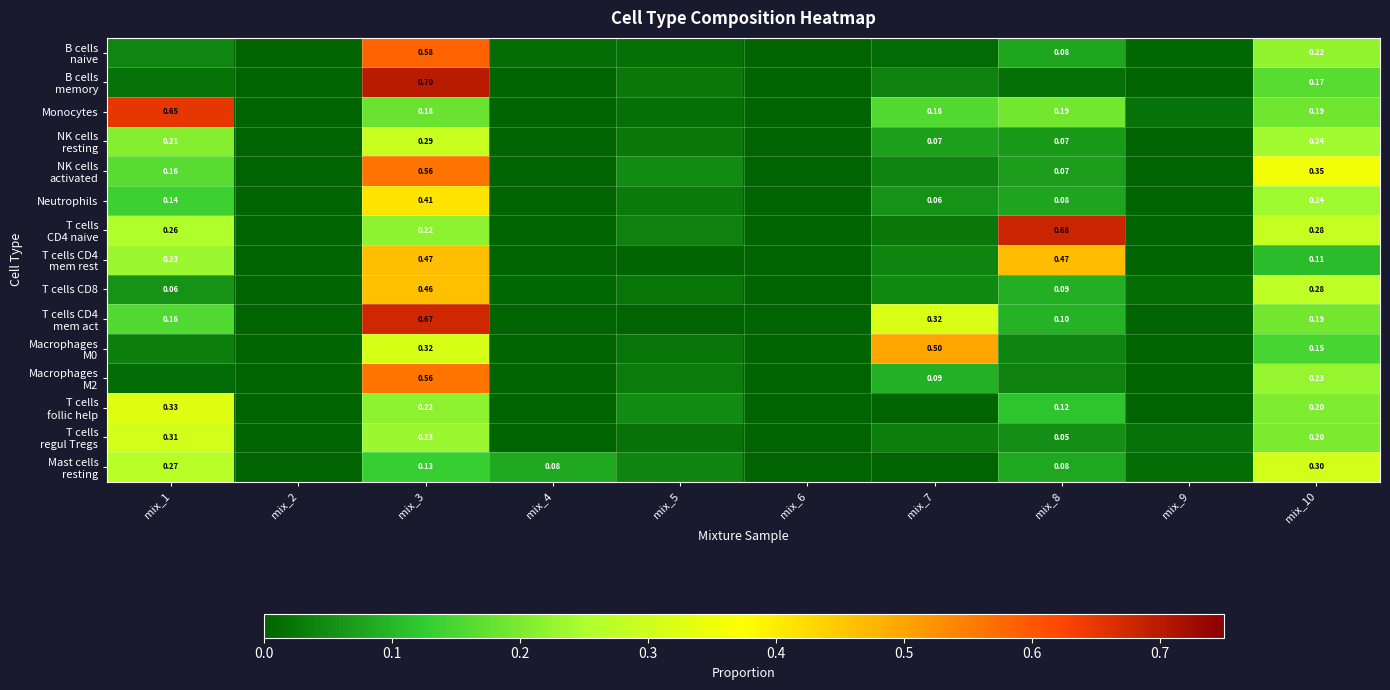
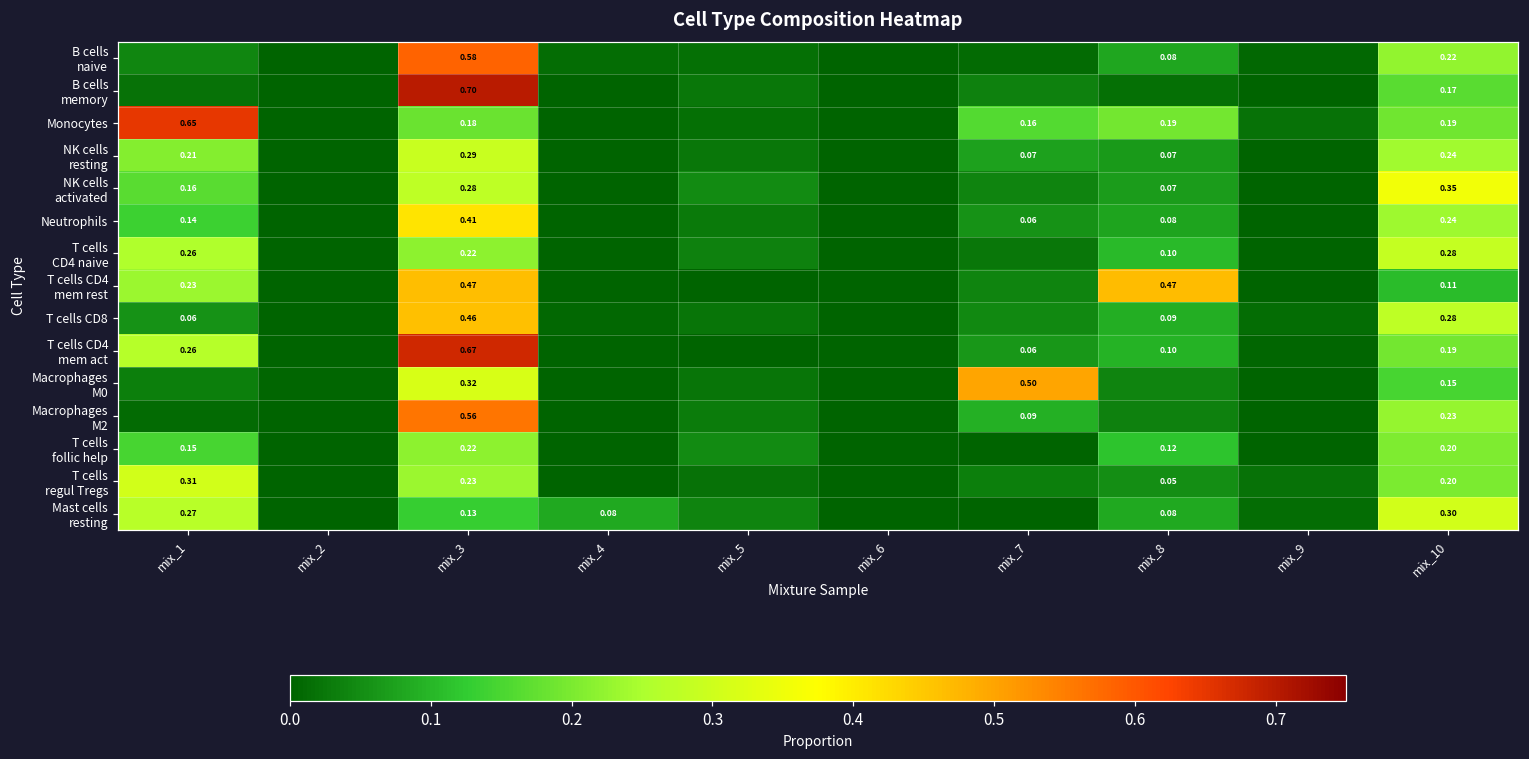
  {
    "B cells naive": {
      "mix_3": 0.58,
      "mix_8": 0.08,
      "mix_10": 0.22
    },
    "B cells memory": {
      "mix_3": 0.70,
      "mix_10": 0.17
    },
    "Monocytes": {
      "mix_1": 0.65,
      "mix_3": 0.18,
      "mix_7": 0.16,
      "mix_8": 0.19,
      "mix_10": 0.19
    },
    "NK cells resting": {
      "mix_1": 0.21,
      "mix_3": 0.29,
      "mix_7": 0.07,
      "mix_8": 0.07,
      "mix_10": 0.24
    },
    "NK cells activated": {
      "mix_1": 0.16,
-     "mix_3": 0.56,
+     "mix_3": 0.28,
      "mix_8": 0.07,
      "mix_10": 0.35
    },
    "Neutrophils": {
      "mix_1": 0.14,
      "mix_3": 0.41,
      "mix_7": 0.06,
      "mix_8": 0.08,
      "mix_10": 0.24
    },
    "T cells CD4 naive": {
      "mix_1": 0.26,
      "mix_3": 0.22,
-     "mix_8": 0.68,
+     "mix_8": 0.10,
      "mix_10": 0.28
    },
    "T cells CD4 mem rest": {
      "mix_1": 0.23,
      "mix_3": 0.47,
      "mix_8": 0.47,
      "mix_10": 0.11
    },
    "T cells CD8": {
      "mix_1": 0.06,
      "mix_3": 0.46,
      "mix_8": 0.09,
      "mix_10": 0.28
    },
    "T cells CD4 mem act": {
-     "mix_1": 0.16,
+     "mix_1": 0.26,
      "mix_3": 0.67,
-     "mix_7": 0.32,
+     "mix_7": 0.06,
      "mix_8": 0.10,
      "mix_10": 0.19
    },
    "Macrophages M0": {
      "mix_3": 0.32,
      "mix_7": 0.50,
      "mix_10": 0.15
    },
    "Macrophages M2": {
      "mix_3": 0.56,
      "mix_7": 0.09,
      "mix_10": 0.23
    },
    "T cells follic help": {
-     "mix_1": 0.33,
+     "mix_1": 0.15,
      "mix_3": 0.22,
      "mix_8": 0.12,
      "mix_10": 0.20
    },
    "T cells regul Tregs": {
      "mix_1": 0.31,
      "mix_3": 0.23,
      "mix_8": 0.05,
      "mix_10": 0.20
    },
    "Mast cells resting": {
      "mix_1": 0.27,
      "mix_3": 0.13,
      "mix_4": 0.08,
      "mix_8": 0.08,
      "mix_10": 0.30
    }
  }
